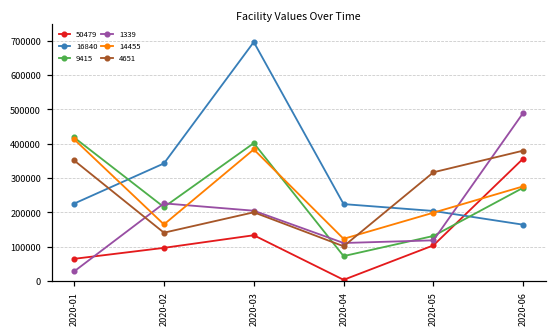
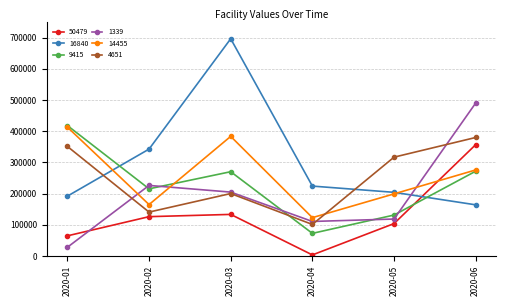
  {
    "50479": {
      "2020-01": 60000,
-     "2020-02": 100000,
+     "2020-02": 130000,
      "2020-03": 130000,
      "2020-04": 0,
      "2020-05": 100000,
      "2020-06": 360000
    },
    "16840": {
-     "2020-01": 230000,
+     "2020-01": 190000,
      "2020-02": 340000,
      "2020-03": 700000,
      "2020-04": 220000,
      "2020-06": 160000
    },
    "9415": {
      "2020-02": 220000,
-     "2020-03": 400000,
+     "2020-03": 270000,
      "2020-04": 70000,
      "2020-05": 130000
    },
    "1339": {
      "2020-01": 30000,
      "2020-02": 230000,
      "2020-04": 110000,
      "2020-05": 120000,
      "2020-06": 490000
    },
    "14455": {
      "2020-02": 160000,
      "2020-03": 380000,
      "2020-04": 120000
    },
    "4651": {
      "2020-01": 350000,
      "2020-02": 140000,
      "2020-04": 100000,
      "2020-05": 320000,
      "2020-06": 380000
    }
  }
